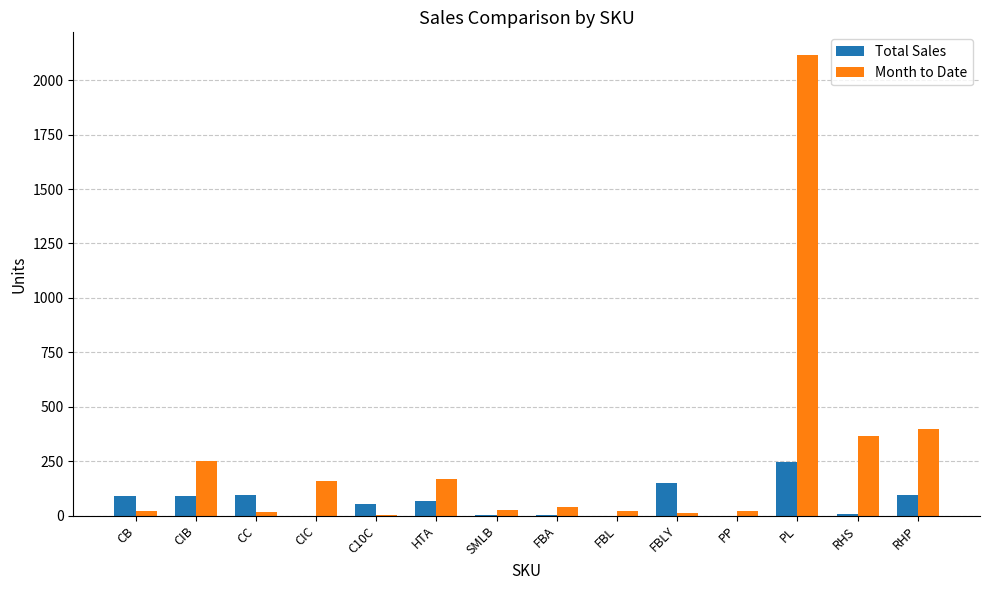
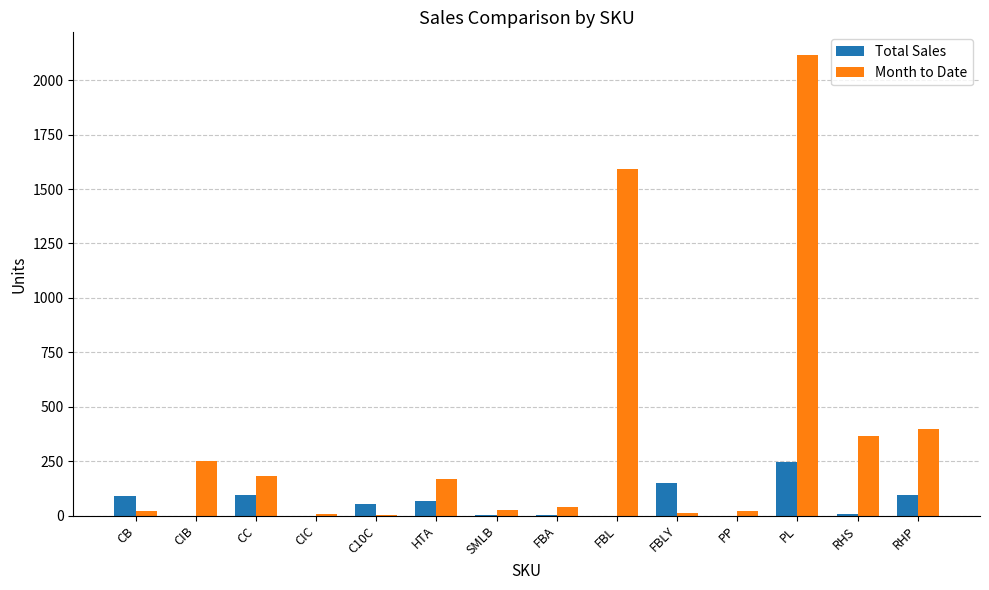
  {
    "Total Sales": {
      "CB": 90,
-     "CIB": 90,
+     "CIB": 0,
      "CC": 100,
      "CIC": 0,
      "C10C": 50,
      "HTA": 70,
      "FBL": 0,
      "FBLY": 150,
      "PP": 0,
      "PL": 250,
      "RHP": 90
    },
    "Month to Date": {
      "CB": 20,
      "CIB": 250,
-     "CC": 20,
-     "CIC": 160,
+     "CC": 180,
+     "CIC": 10,
      "HTA": 170,
      "SMLB": 30,
      "FBA": 40,
-     "FBL": 20,
+     "FBL": 1590,
      "PP": 20,
      "PL": 2110,
      "RHS": 370,
      "RHP": 400
    }
  }
